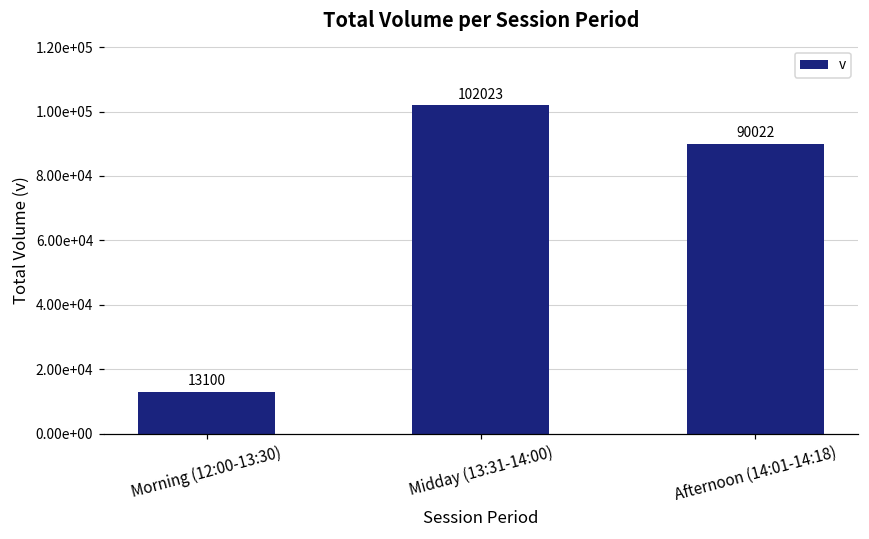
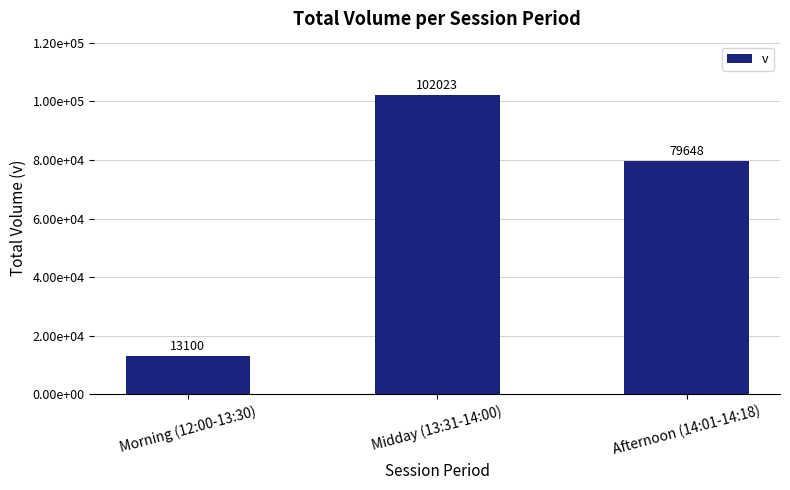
  {
    "Morning (12:00-13:30)": 13100,
    "Midday (13:31-14:00)": 102023,
-   "Afternoon (14:01-14:18)": 90022
+   "Afternoon (14:01-14:18)": 79648
  }
